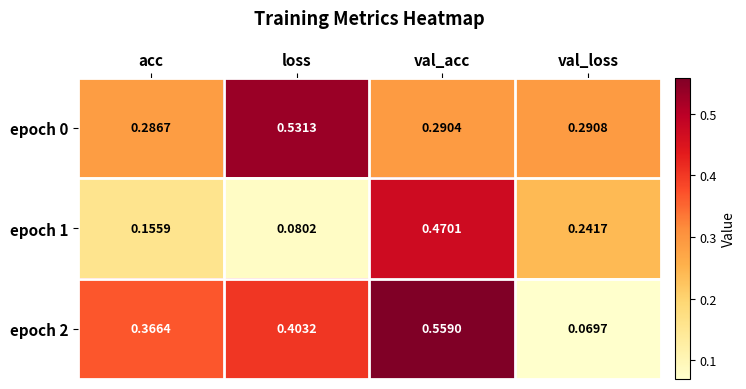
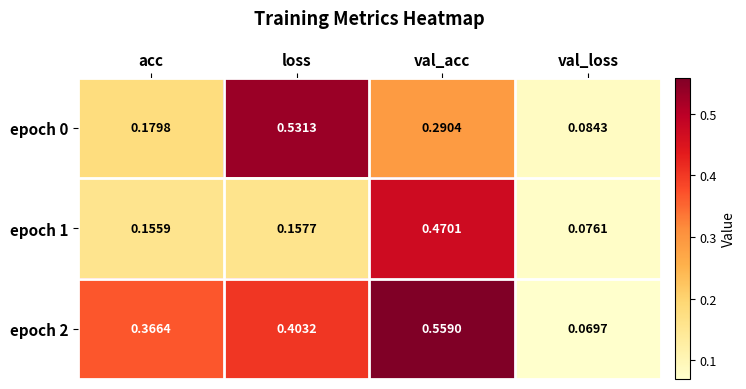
  {
    "epoch 0": {
-     "acc": 0.2867,
+     "acc": 0.1798,
      "loss": 0.5313,
      "val_acc": 0.2904,
-     "val_loss": 0.2908
+     "val_loss": 0.0843
    },
    "epoch 1": {
      "acc": 0.1559,
-     "loss": 0.0802,
+     "loss": 0.1577,
      "val_acc": 0.4701,
-     "val_loss": 0.2417
+     "val_loss": 0.0761
    },
    "epoch 2": {
      "acc": 0.3664,
      "loss": 0.4032,
      "val_acc": 0.5590,
      "val_loss": 0.0697
    }
  }
